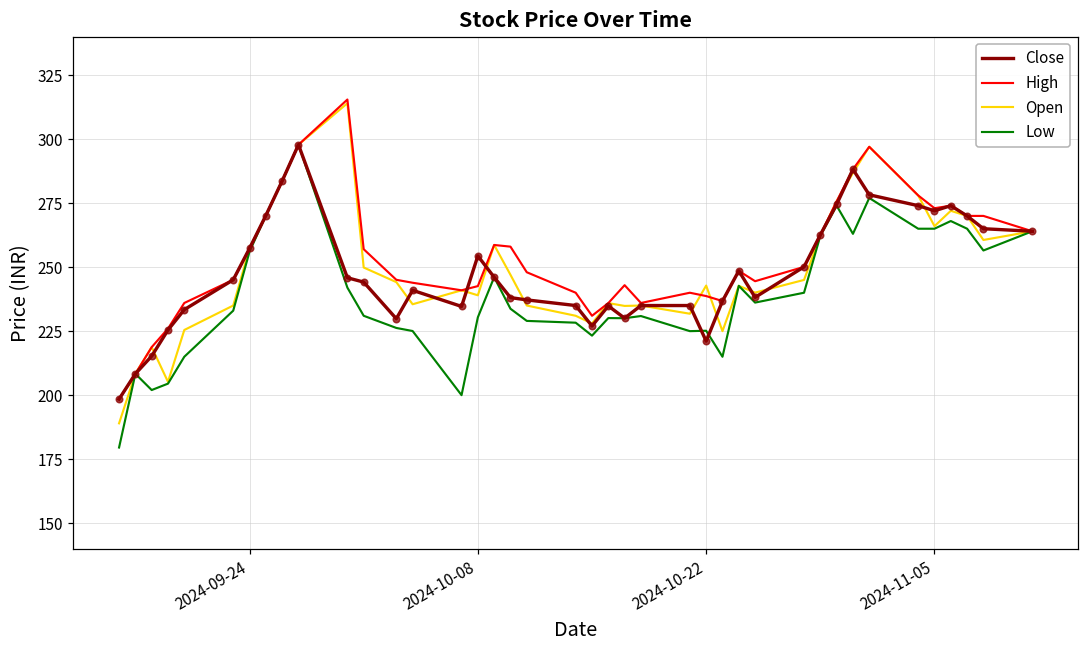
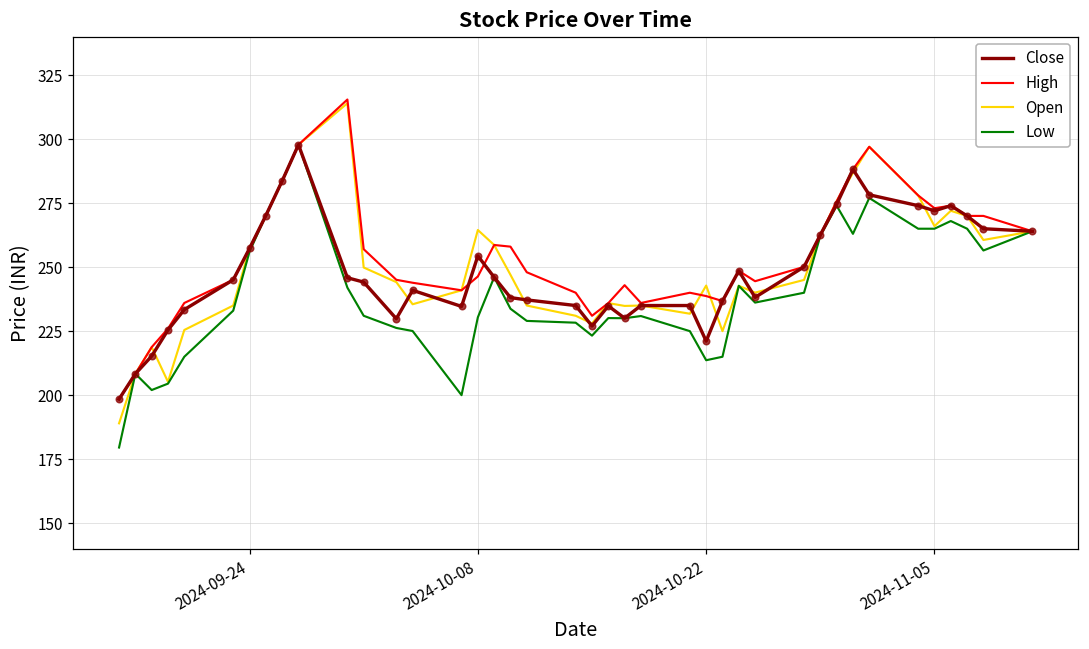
  {
    "Close": {
      "2024-10-08": 254,
      "2024-10-22": 221
    },
    "High": {
-     "2024-10-08": 243,
+     "2024-10-08": 246,
      "2024-10-22": 239
    },
    "Open": {
-     "2024-10-08": 239,
+     "2024-10-08": 265,
      "2024-10-22": 243
    },
    "Low": {
      "2024-09-24": 256,
      "2024-10-08": 230,
-     "2024-10-22": 225
+     "2024-10-22": 214
    }
  }
